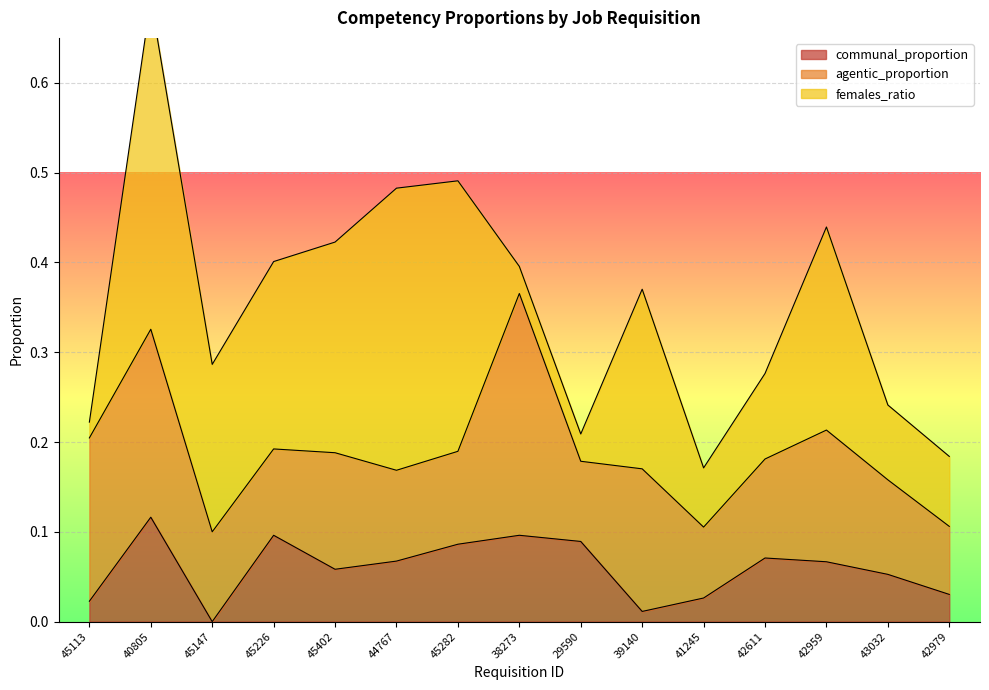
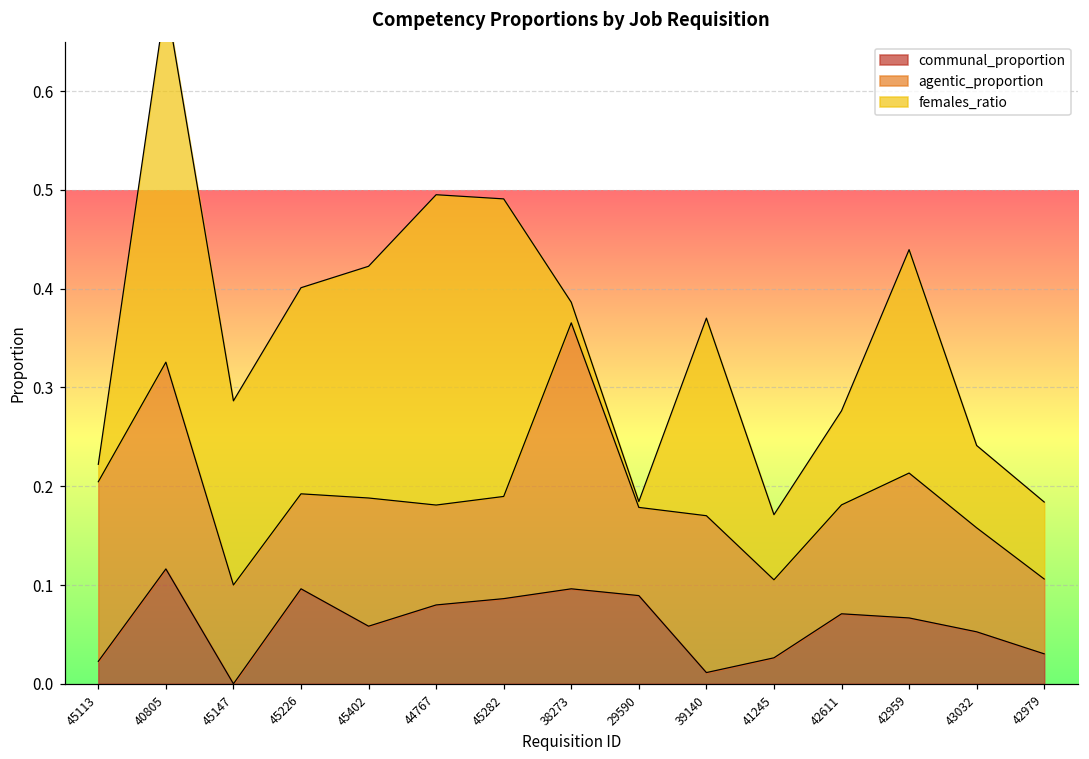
  {
    "communal_proportion": {
      "45113": 0.02,
      "40805": 0.12,
      "45147": 0.00,
      "45226": 0.10,
      "45402": 0.06,
-     "44767": 0.07,
+     "44767": 0.08,
      "45282": 0.09,
      "38273": 0.10,
      "29590": 0.09,
      "39140": 0.01,
      "41245": 0.03,
      "42611": 0.07,
      "42959": 0.07,
      "43032": 0.05,
      "42979": 0.03
    },
    "agentic_proportion": {
      "45113": 0.18,
      "40805": 0.21,
      "45147": 0.10,
      "45226": 0.10,
      "45402": 0.13,
      "44767": 0.10,
      "45282": 0.10,
      "38273": 0.27,
      "29590": 0.09,
      "39140": 0.16,
      "41245": 0.08,
      "42611": 0.11,
      "42959": 0.15,
      "43032": 0.11,
      "42979": 0.08
    },
    "females_ratio": {
      "45113": 0.02,
      "45147": 0.19,
      "45226": 0.21,
      "45402": 0.23,
      "44767": 0.31,
      "45282": 0.30,
-     "38273": 0.03,
-     "29590": 0.03,
+     "38273": 0.02,
+     "29590": 0.01,
      "39140": 0.20,
      "41245": 0.07,
      "42611": 0.10,
      "42959": 0.23,
      "43032": 0.08,
      "42979": 0.08
    }
  }
